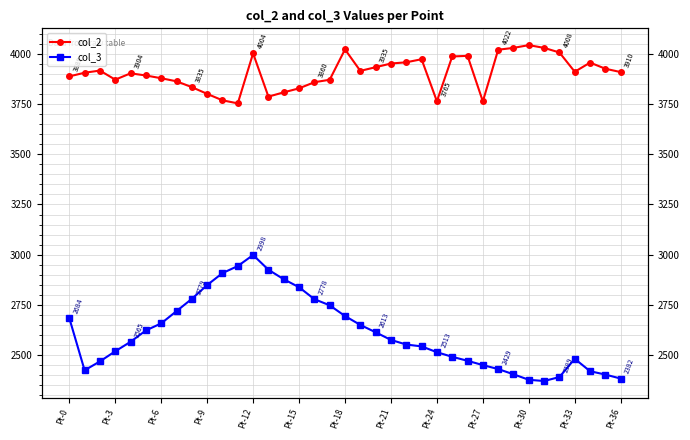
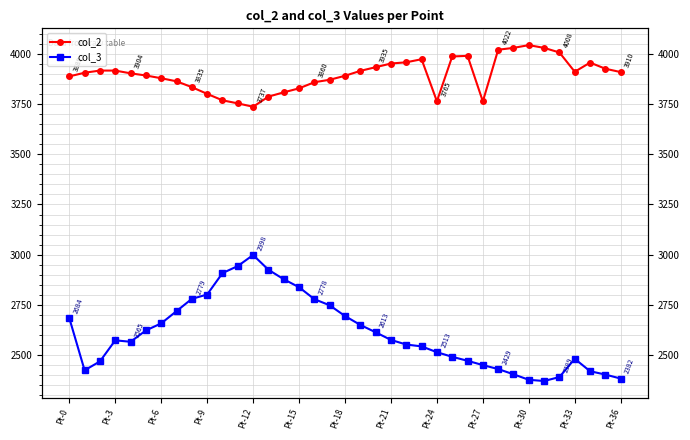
  {
    "col_2": {
-     "Pt-3": 3870,
-     "Pt-12": 4004,
-     "Pt-18": 4020,
+     "Pt-3": 3920,
+     "Pt-12": 3737,
+     "Pt-18": 3890,
      "Pt-24": 3765,
      "Pt-36": 3910
    },
    "col_3": {
-     "Pt-3": 2520,
+     "Pt-3": 2570,
      "Pt-6": 2660,
-     "Pt-9": 2850,
+     "Pt-9": 2800,
      "Pt-15": 2840,
      "Pt-18": 2690,
      "Pt-21": 2570,
      "Pt-27": 2450,
      "Pt-30": 2380
    }
  }
